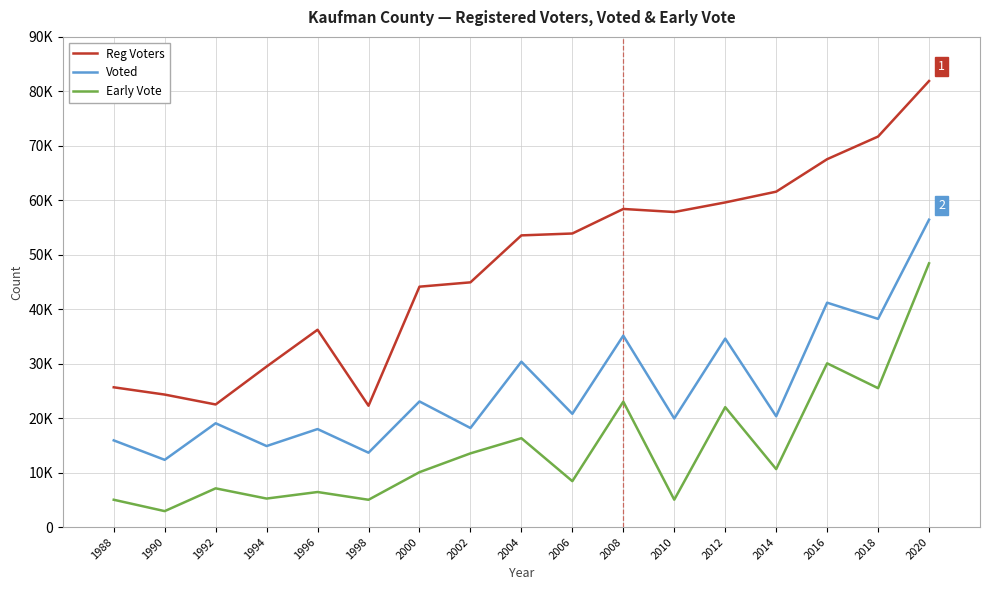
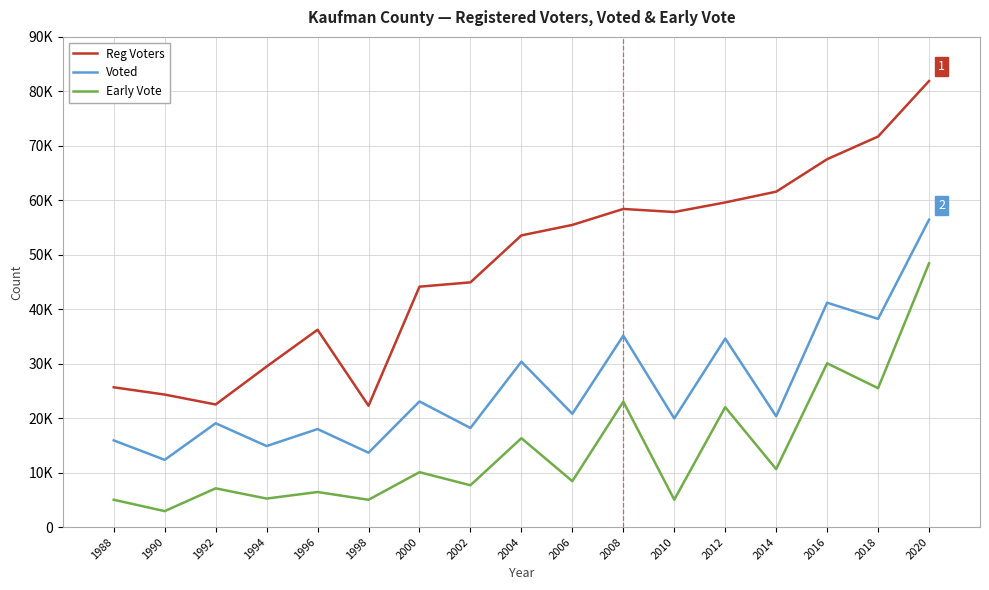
  {
    "Reg Voters": {
      "1988": 26000,
      "1990": 24000,
      "1992": 23000,
      "1994": 29000,
      "1996": 36000,
      "1998": 22000,
      "2000": 44000,
      "2002": 45000,
      "2004": 54000,
-     "2006": 54000,
+     "2006": 55000,
      "2008": 58000,
      "2010": 58000,
      "2012": 60000,
      "2014": 62000,
      "2016": 68000,
      "2018": 72000
    },
    "Voted": {
      "1988": 16000,
      "1990": 12000,
      "1992": 19000,
      "1994": 15000,
      "1996": 18000,
      "1998": 14000,
      "2000": 23000,
      "2002": 18000,
      "2004": 30000,
      "2006": 21000,
      "2008": 35000,
      "2010": 20000,
      "2012": 35000,
      "2014": 20000,
      "2016": 41000,
      "2018": 38000
    },
    "Early Vote": {
      "1988": 5000,
      "1990": 3000,
      "1992": 7000,
      "1994": 5000,
      "1996": 6000,
      "1998": 5000,
      "2000": 10000,
-     "2002": 14000,
+     "2002": 8000,
      "2004": 16000,
      "2006": 8000,
      "2008": 23000,
      "2010": 5000,
      "2012": 22000,
      "2014": 11000,
      "2016": 30000,
      "2018": 25000,
      "2020": 48000
    }
  }
